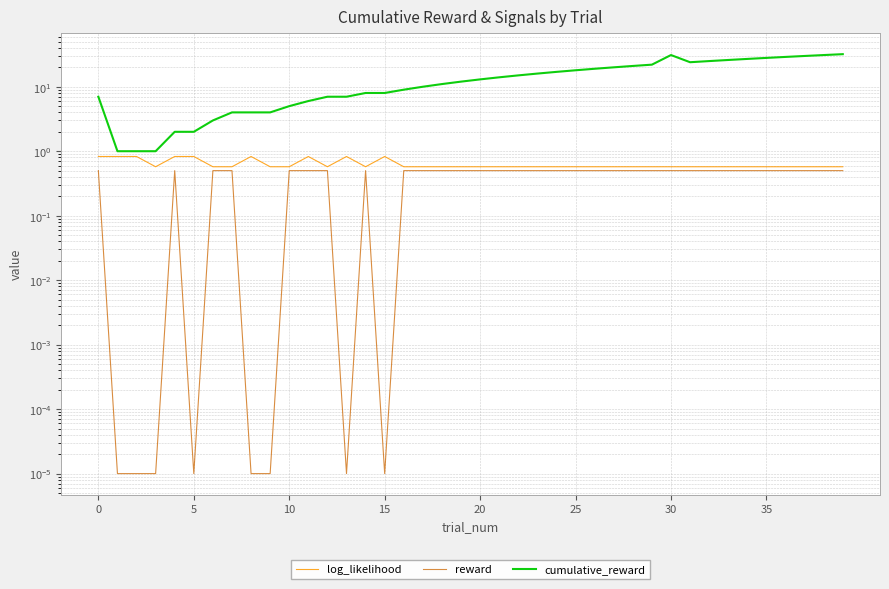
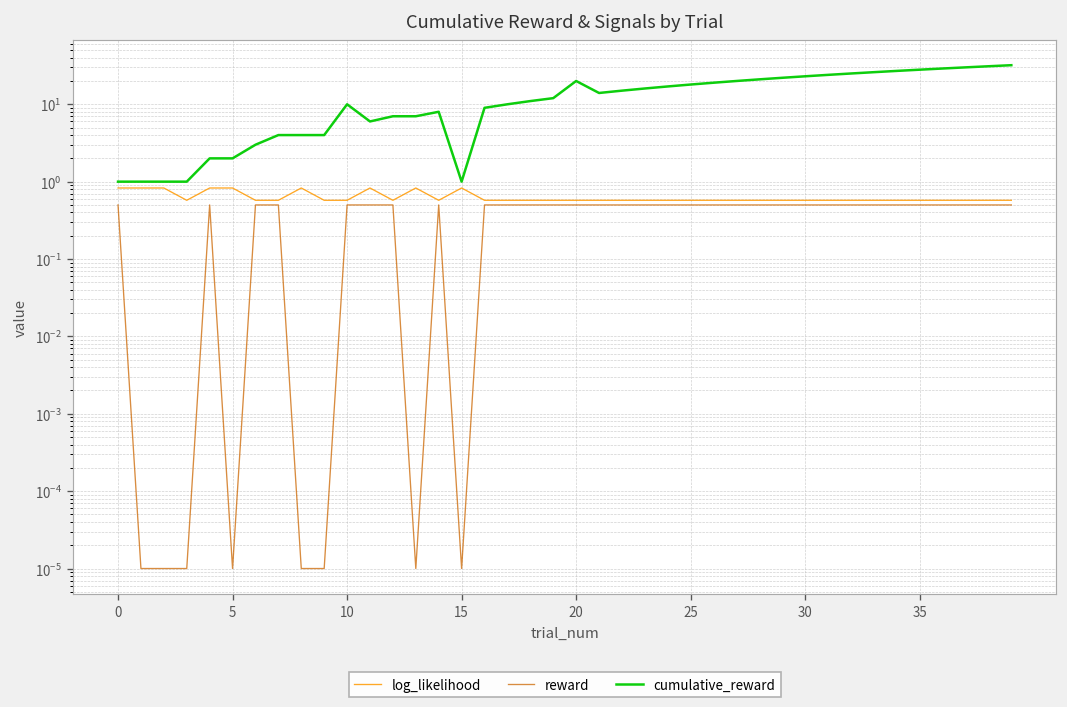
  {
    "log_likelihood": {
      "0": 0.8,
      "5": 0.8,
      "10": 0.6,
      "15": 0.8,
      "20": 0.6,
      "25": 0.6,
      "30": 0.6,
      "35": 0.6
    },
    "reward": {
      "0": 0.5,
      "5": 0.000010,
      "10": 0.5,
      "15": 0.000010,
      "20": 0.5,
      "25": 0.5,
      "30": 0.5,
      "35": 0.5
    },
    "cumulative_reward": {
-     "0": 7,
+     "0": 1,
      "5": 2,
-     "10": 5,
-     "15": 8,
-     "20": 13,
+     "10": 10,
+     "15": 1,
+     "20": 20,
      "25": 18,
-     "30": 30,
+     "30": 23,
      "35": 28
    }
  }
